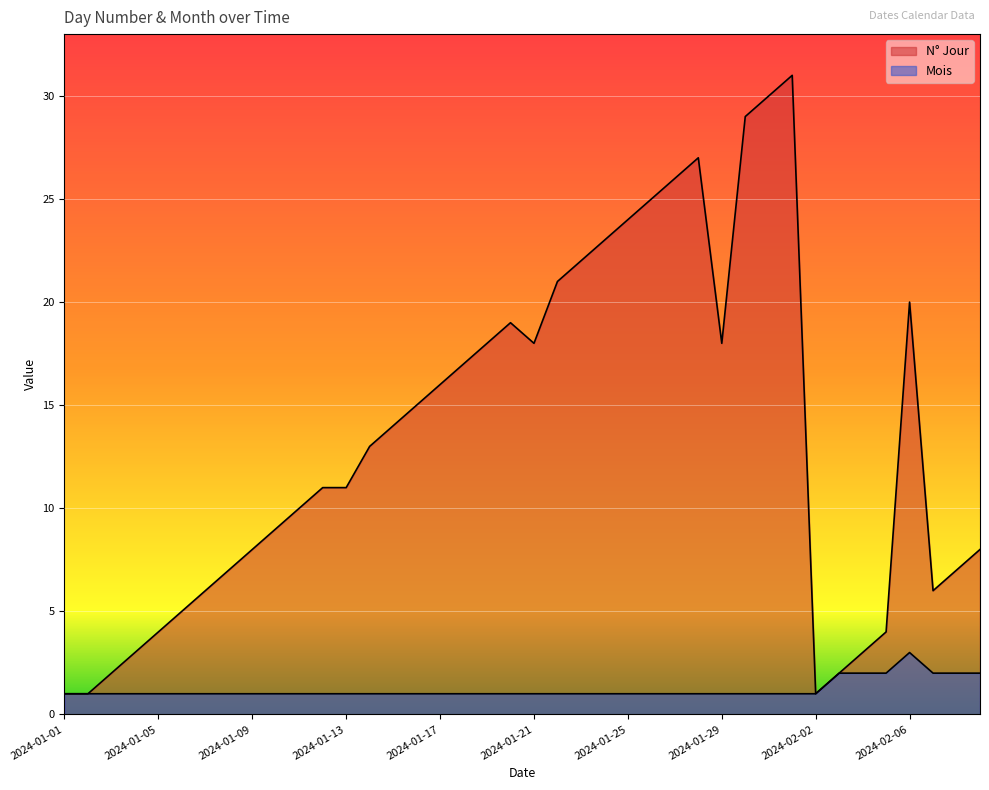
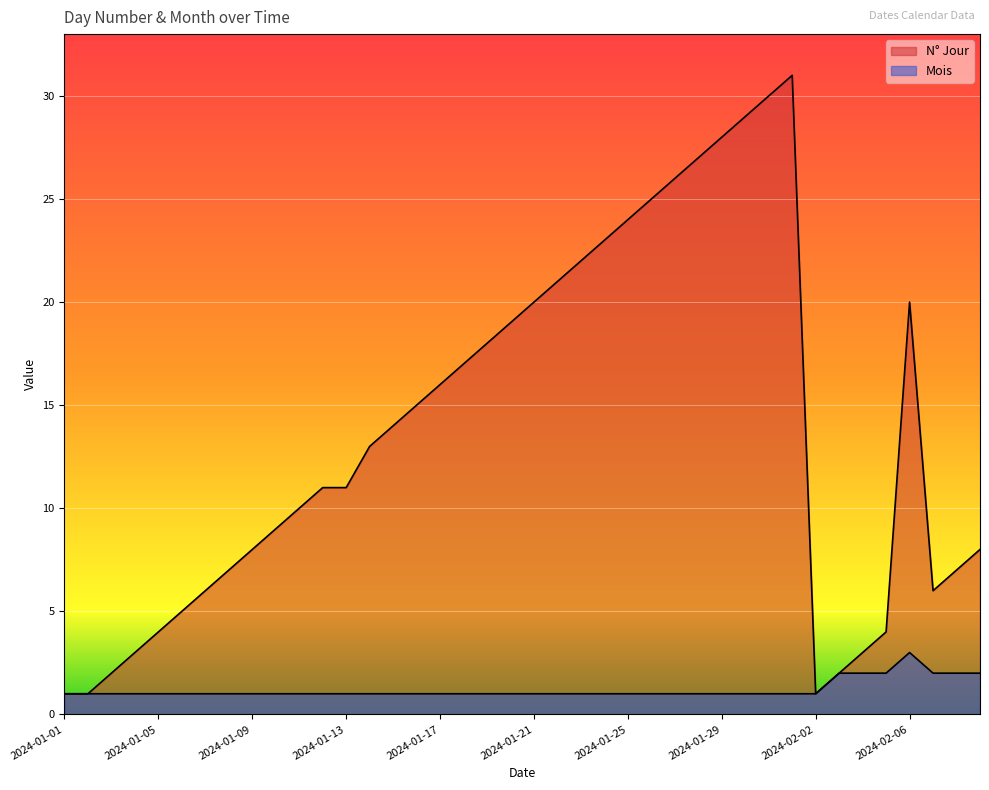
  {
    "N° Jour": {
      "2024-01-05": 4,
      "2024-01-09": 8,
      "2024-01-13": 11,
      "2024-01-17": 16,
-     "2024-01-21": 18,
+     "2024-01-21": 20,
      "2024-01-25": 24,
-     "2024-01-29": 18,
+     "2024-01-29": 28,
      "2024-02-06": 20
    },
    "Mois": {
      "2024-01-05": 1,
      "2024-01-09": 1,
      "2024-01-13": 1,
      "2024-01-17": 1,
      "2024-01-21": 1,
      "2024-01-25": 1,
      "2024-01-29": 1,
      "2024-02-06": 3
    }
  }
